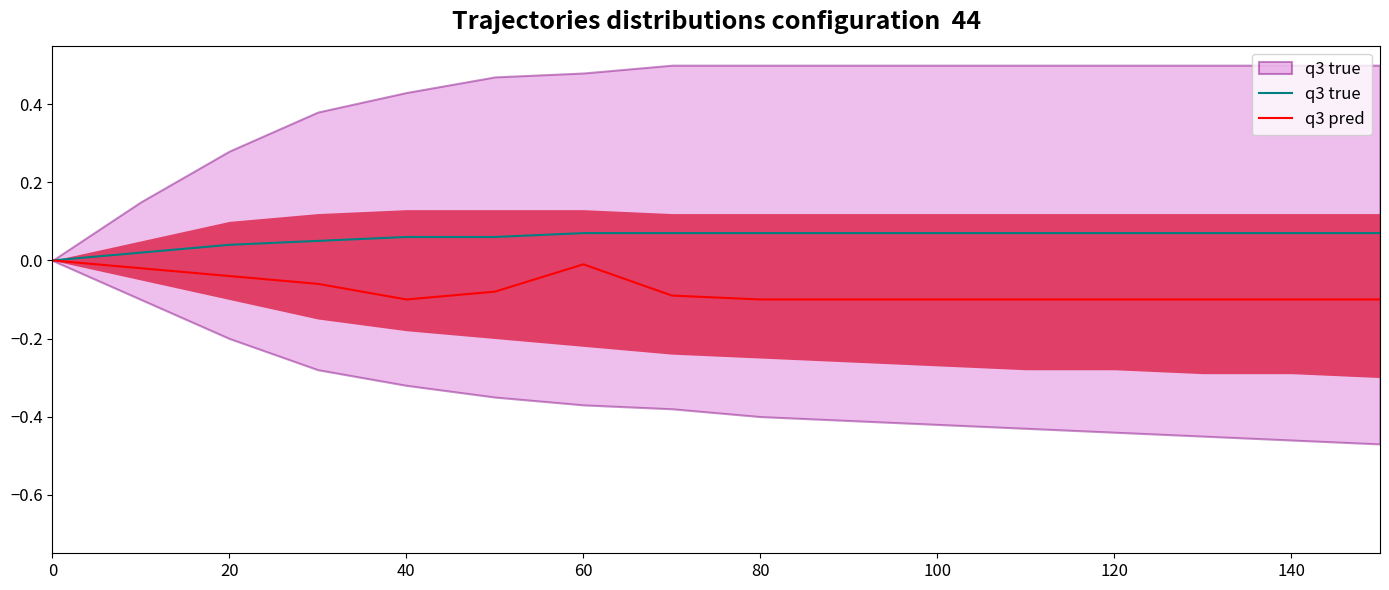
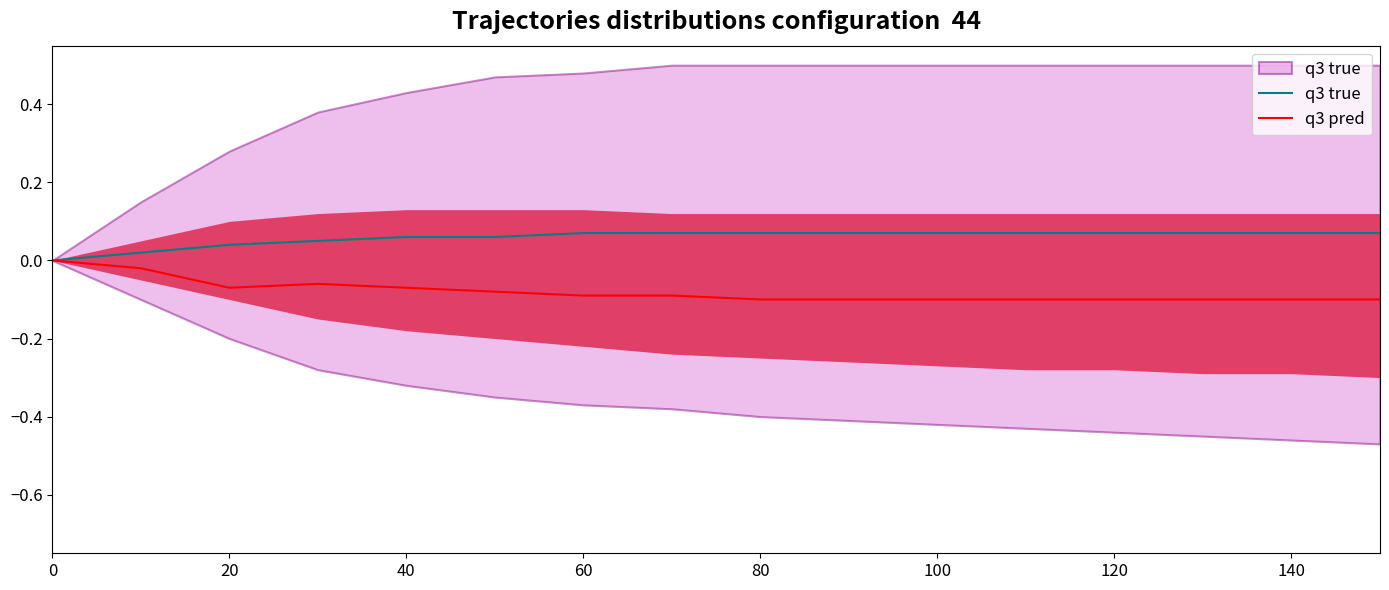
  {
    "q3 pred": {
-     "20": -0.04,
-     "40": -0.10,
-     "60": -0.01,
+     "20": -0.07,
+     "40": -0.07,
+     "60": -0.09,
      "80": -0.10,
      "100": -0.10,
      "120": -0.10,
      "140": -0.10
    }
  }
